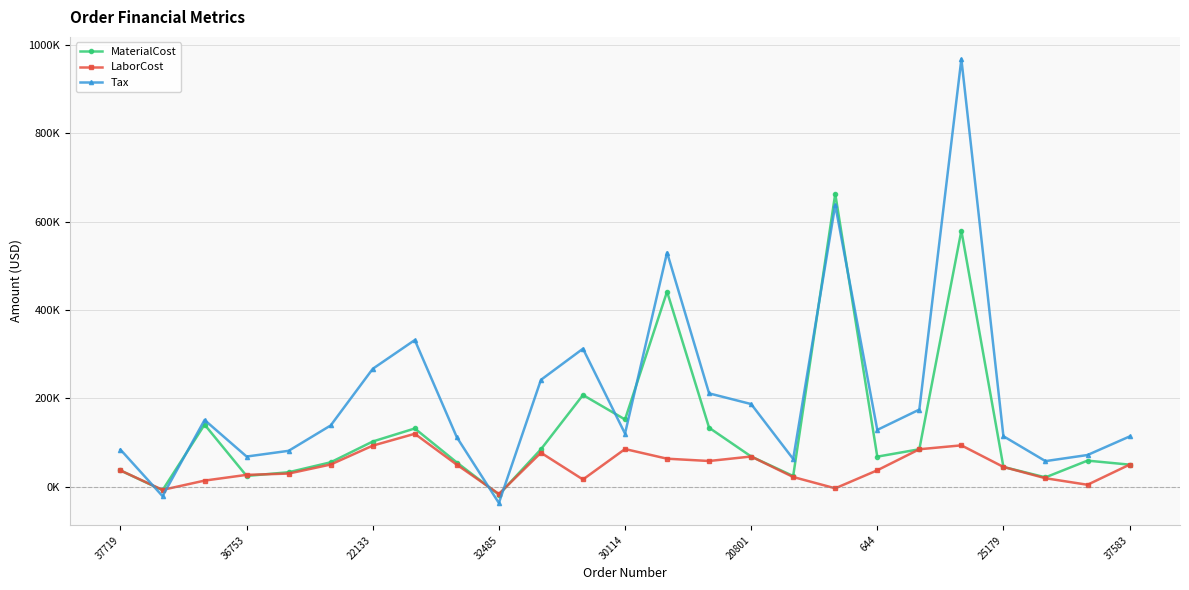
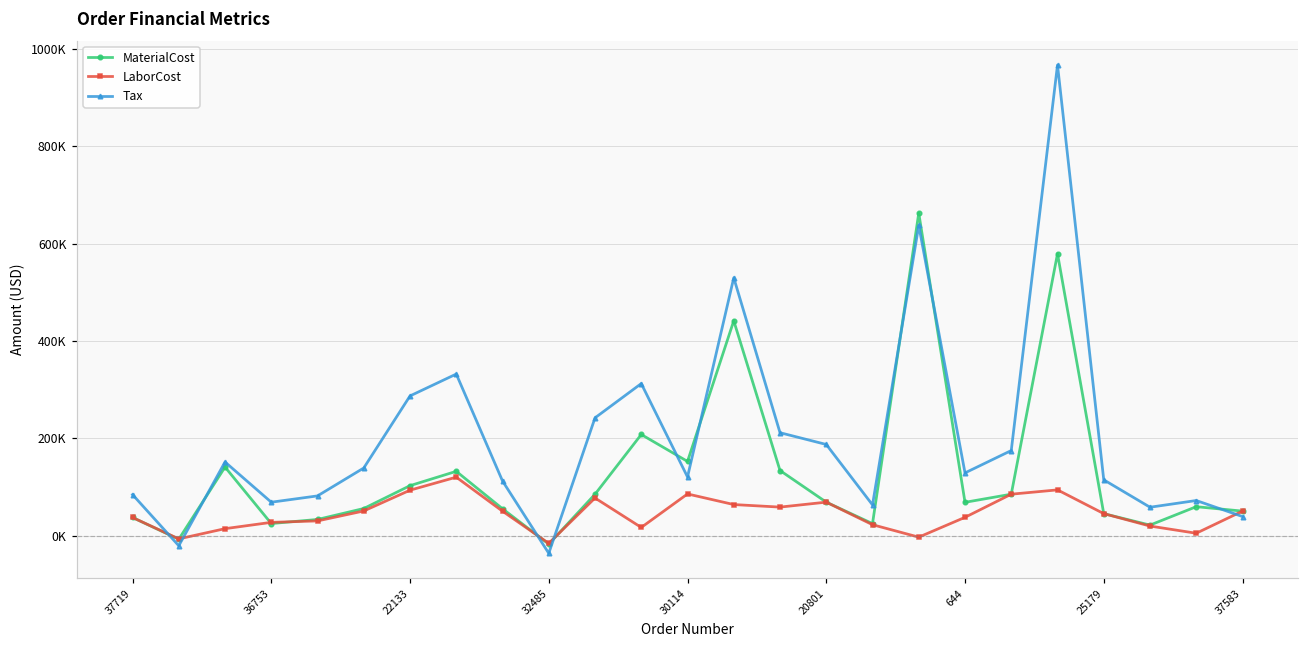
  {
    "MaterialCost": {
      "22133": 100000,
      "30114": 150000,
      "644": 70000
    },
    "LaborCost": {
      "22133": 90000,
      "30114": 90000,
      "644": 40000
    },
    "Tax": {
      "37719": 80000,
      "36753": 70000,
-     "22133": 270000,
+     "22133": 290000,
      "32485": -40000,
      "30114": 120000,
      "20801": 190000,
      "644": 130000,
      "25179": 110000,
-     "37583": 110000
+     "37583": 40000
    }
  }
